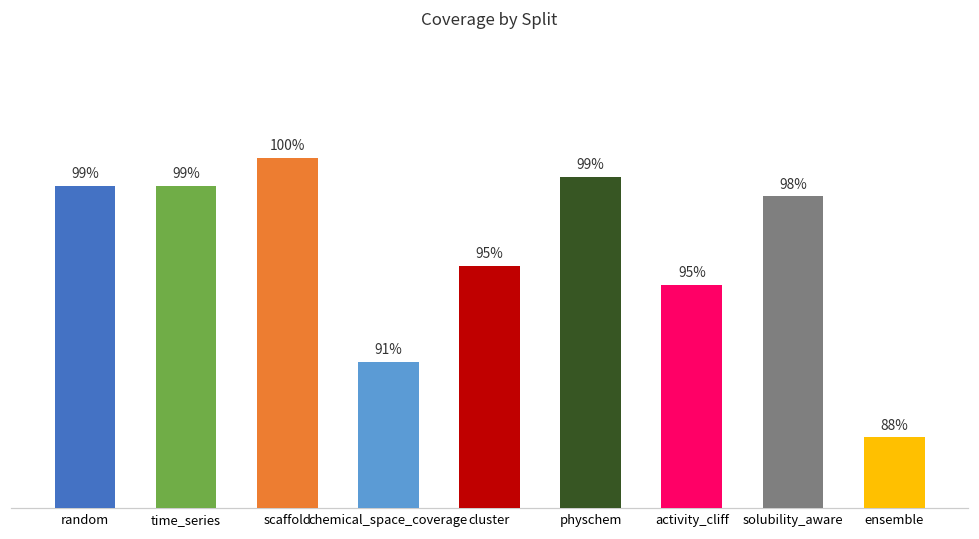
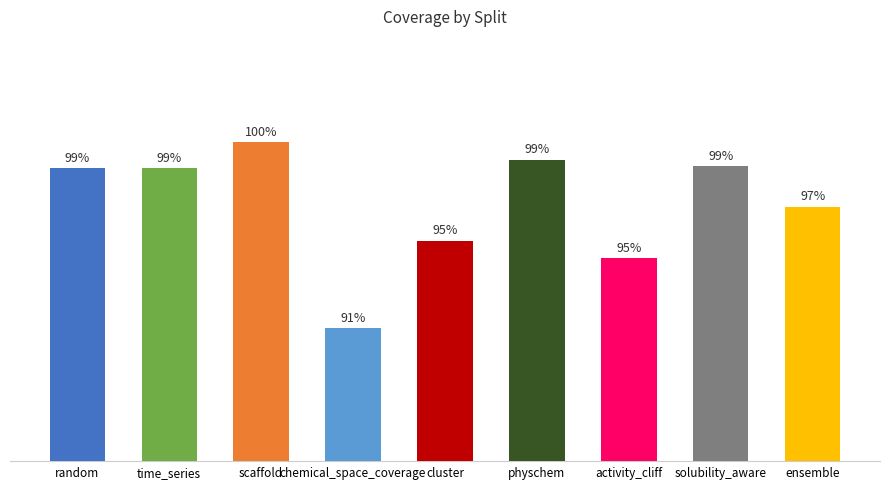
  {
    "random": "99%",
    "time_series": "99%",
    "scaffold": "100%",
    "chemical_space_coverage": "91%",
    "cluster": "95%",
    "physchem": "99%",
    "activity_cliff": "95%",
-   "solubility_aware": "98%",
-   "ensemble": "88%"
+   "solubility_aware": "99%",
+   "ensemble": "97%"
  }
